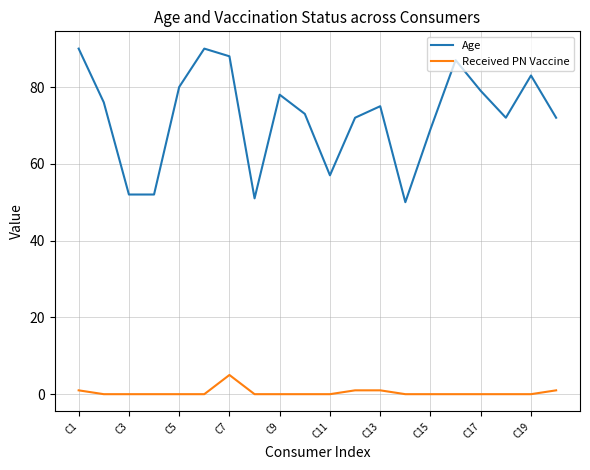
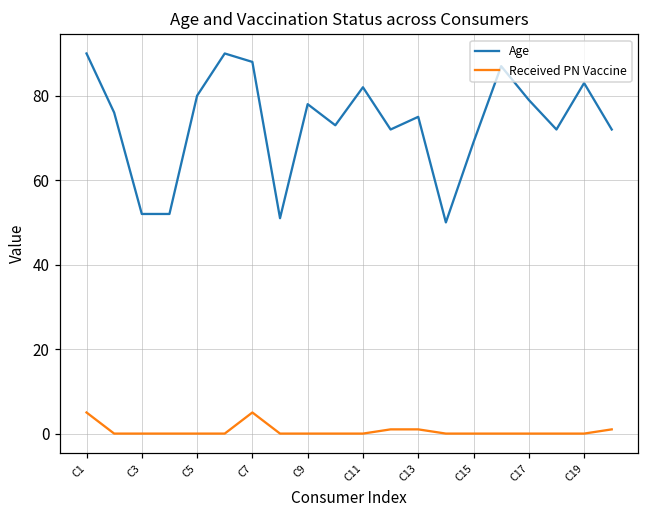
  {
    "Age": {
      "C1": 90,
      "C3": 52,
      "C5": 80,
      "C7": 88,
      "C9": 78,
-     "C11": 57,
+     "C11": 82,
      "C13": 75,
      "C15": 69,
      "C17": 79,
      "C19": 83
    },
    "Received PN Vaccine": {
-     "C1": 1,
+     "C1": 5,
      "C3": 0,
      "C5": 0,
      "C7": 5,
      "C9": 0,
      "C11": 0,
      "C13": 1,
      "C15": 0,
      "C17": 0,
      "C19": 0
    }
  }
